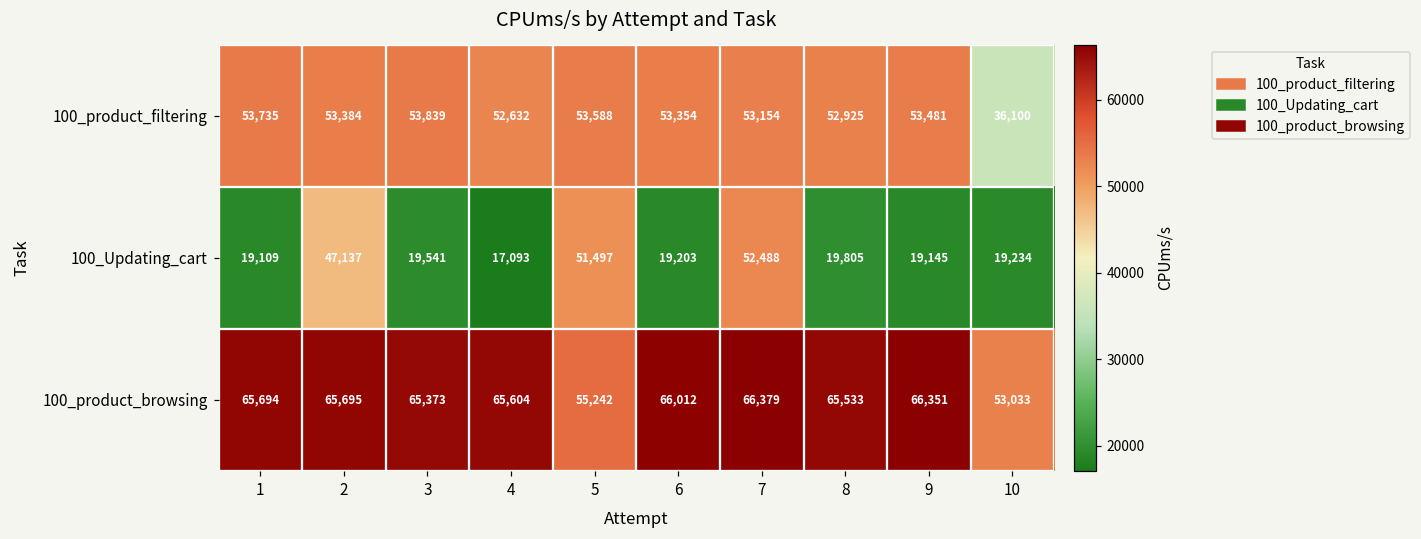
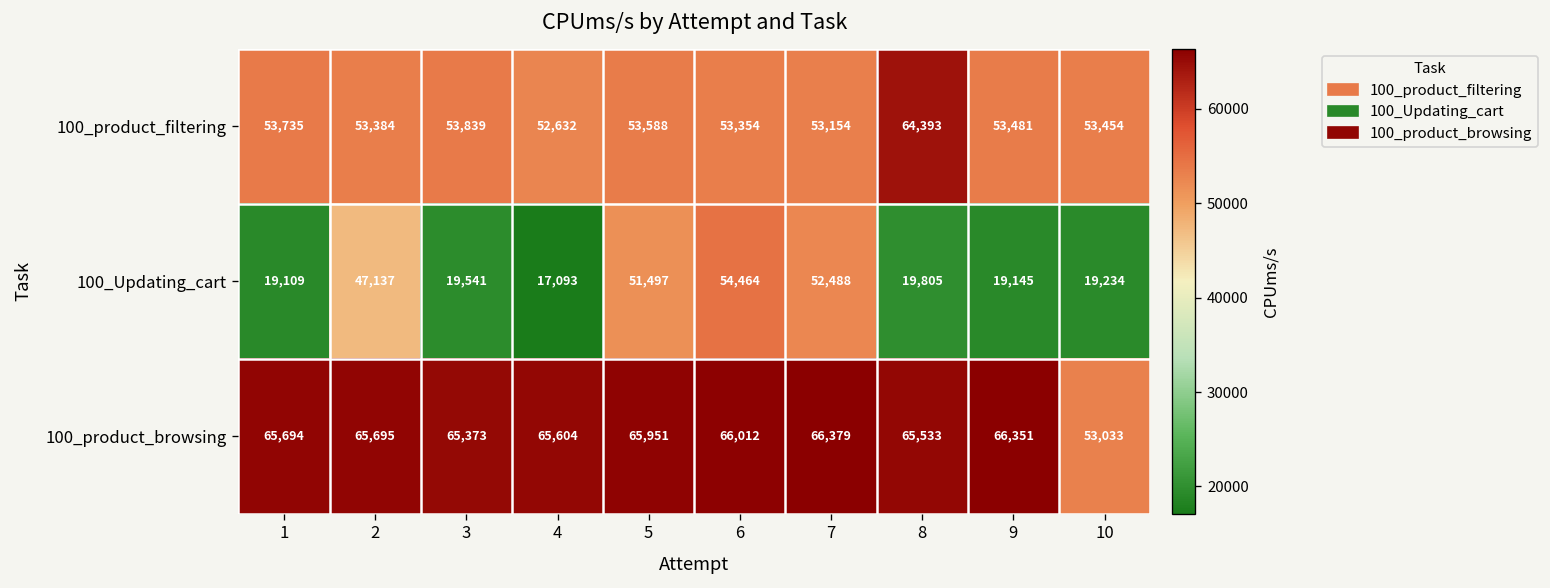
  {
    "100_product_filtering": {
      "1": "53,735",
      "2": "53,384",
      "3": "53,839",
      "4": "52,632",
      "5": "53,588",
      "6": "53,354",
      "7": "53,154",
-     "8": "52,925",
+     "8": "64,393",
      "9": "53,481",
-     "10": "36,100"
+     "10": "53,454"
    },
    "100_Updating_cart": {
      "1": "19,109",
      "2": "47,137",
      "3": "19,541",
      "4": "17,093",
      "5": "51,497",
-     "6": "19,203",
+     "6": "54,464",
      "7": "52,488",
      "8": "19,805",
      "9": "19,145",
      "10": "19,234"
    },
    "100_product_browsing": {
      "1": "65,694",
      "2": "65,695",
      "3": "65,373",
      "4": "65,604",
-     "5": "55,242",
+     "5": "65,951",
      "6": "66,012",
      "7": "66,379",
      "8": "65,533",
      "9": "66,351",
      "10": "53,033"
    }
  }
